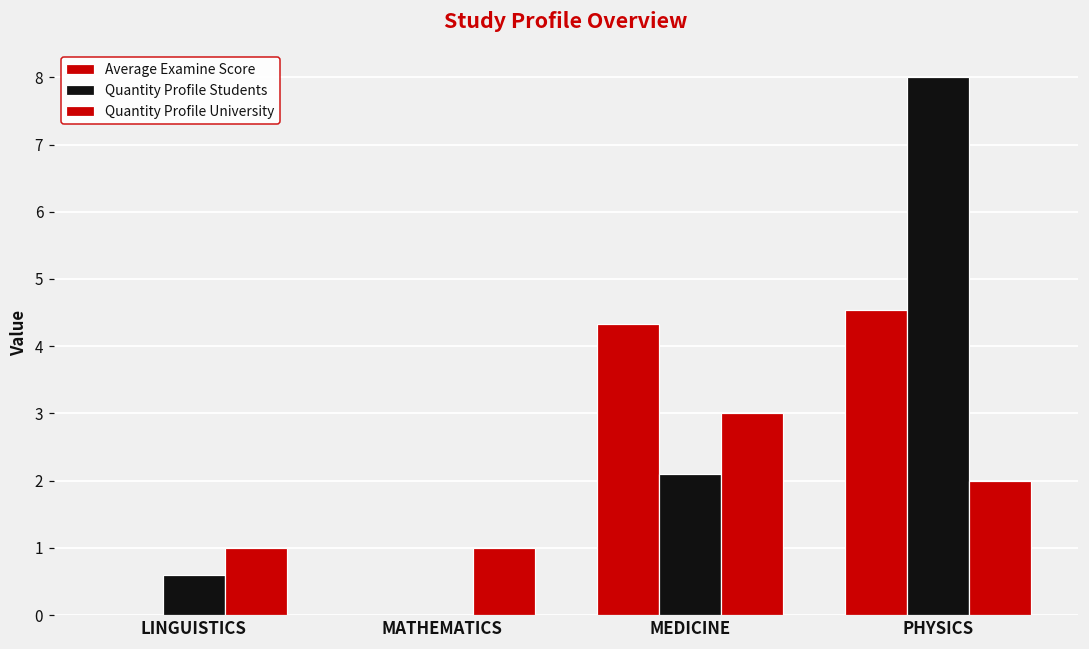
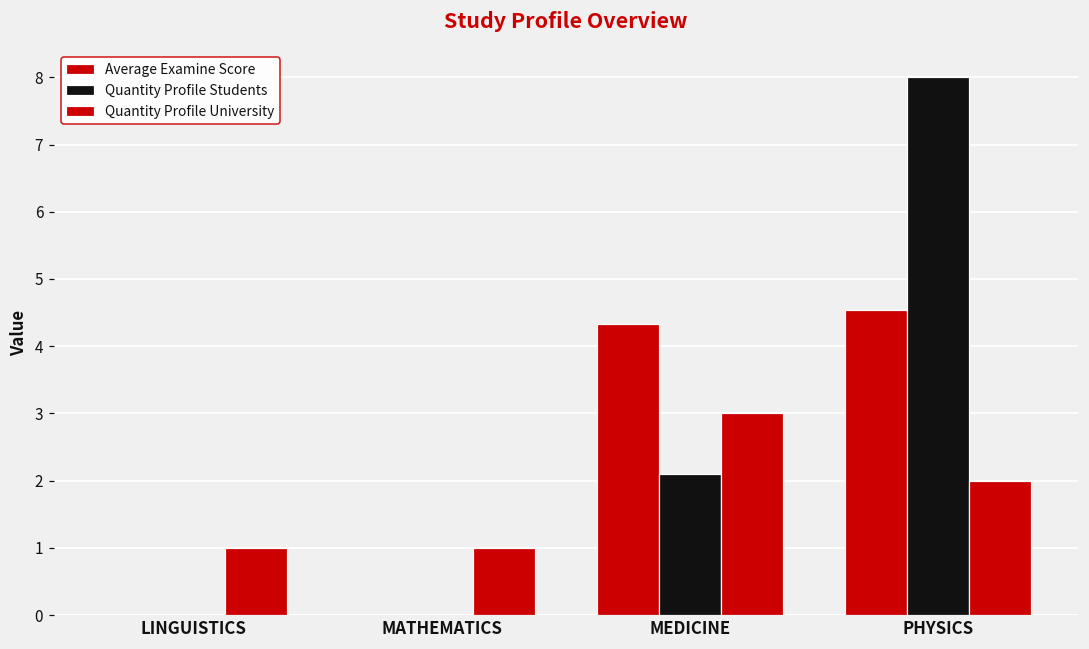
  {
    "Quantity Profile Students": {
-     "LINGUISTICS": 0.6,
+     "LINGUISTICS": 0.0,
      "MATHEMATICS": 0.0,
      "MEDICINE": 2.1,
      "PHYSICS": 8.0
    }
  }
